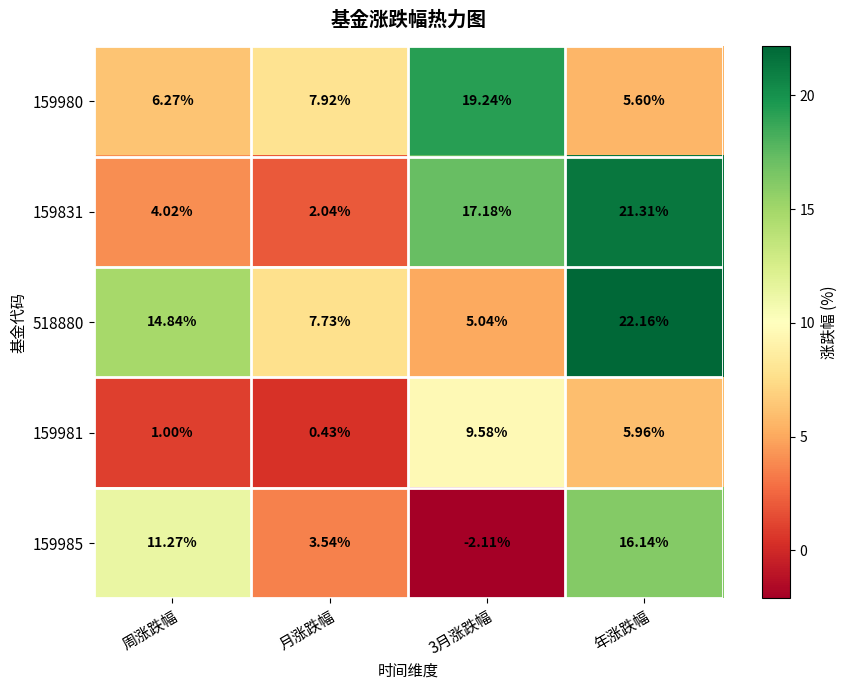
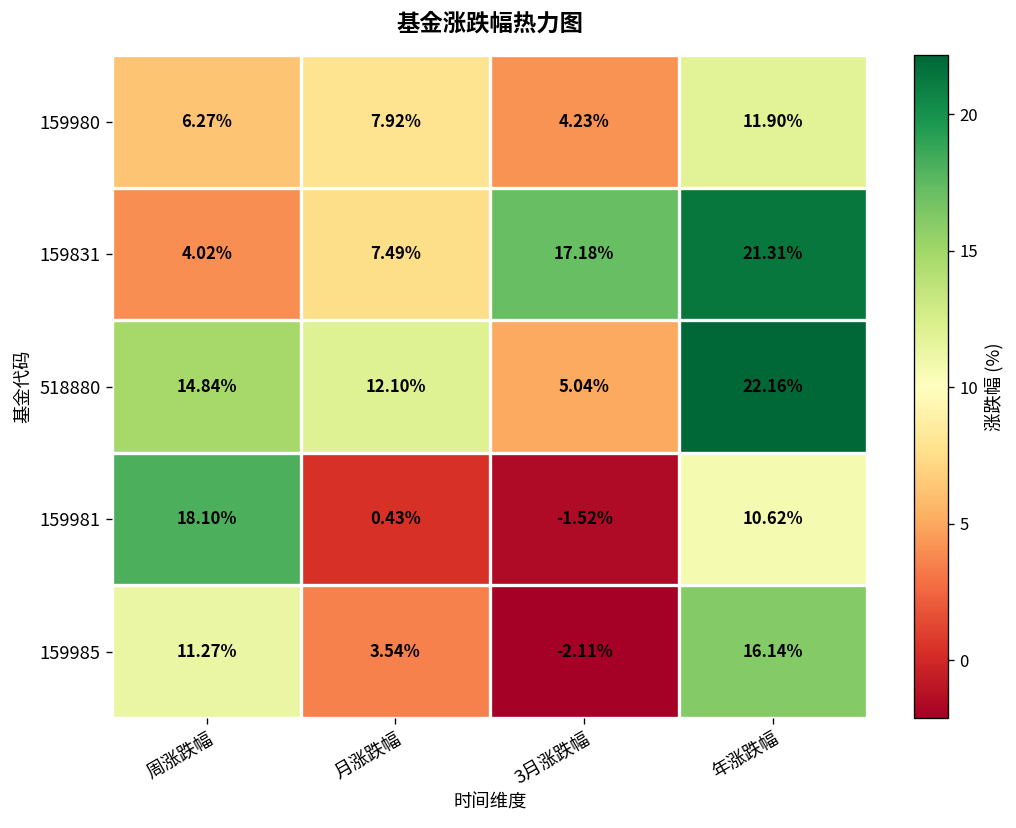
  {
    "159980": {
      "周涨跌幅": "6.27%",
      "月涨跌幅": "7.92%",
-     "3月涨跌幅": "19.24%",
-     "年涨跌幅": "5.60%"
+     "3月涨跌幅": "4.23%",
+     "年涨跌幅": "11.90%"
    },
    "159831": {
      "周涨跌幅": "4.02%",
-     "月涨跌幅": "2.04%",
+     "月涨跌幅": "7.49%",
      "3月涨跌幅": "17.18%",
      "年涨跌幅": "21.31%"
    },
    "518880": {
      "周涨跌幅": "14.84%",
-     "月涨跌幅": "7.73%",
+     "月涨跌幅": "12.10%",
      "3月涨跌幅": "5.04%",
      "年涨跌幅": "22.16%"
    },
    "159981": {
-     "周涨跌幅": "1.00%",
+     "周涨跌幅": "18.10%",
      "月涨跌幅": "0.43%",
-     "3月涨跌幅": "9.58%",
-     "年涨跌幅": "5.96%"
+     "3月涨跌幅": "-1.52%",
+     "年涨跌幅": "10.62%"
    },
    "159985": {
      "周涨跌幅": "11.27%",
      "月涨跌幅": "3.54%",
      "3月涨跌幅": "-2.11%",
      "年涨跌幅": "16.14%"
    }
  }
